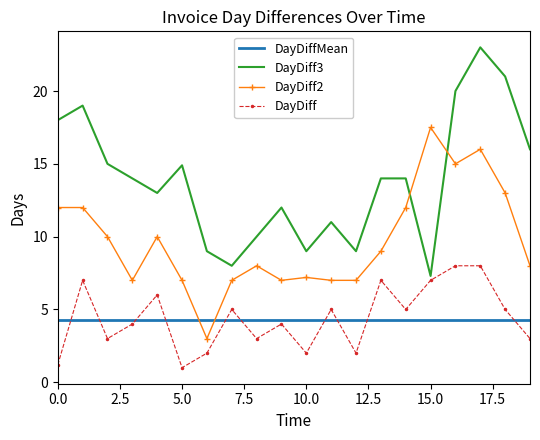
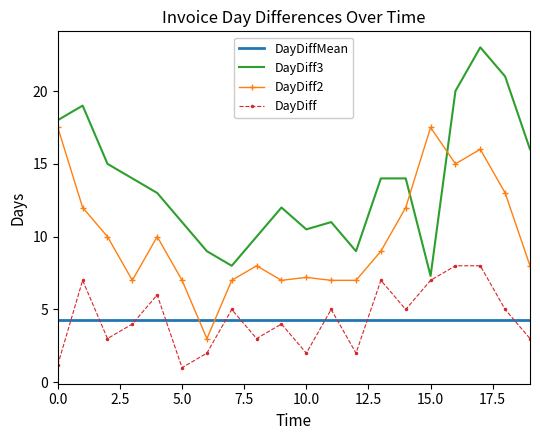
  {
    "DayDiffMean": {
      "0.0": 4.3,
      "5.0": 4.3,
      "10.0": 4.3,
      "15.0": 4.3
    },
    "DayDiff3": {
      "0.0": 18.0,
-     "5.0": 14.9,
-     "10.0": 9.0,
+     "5.0": 11.0,
+     "10.0": 10.5,
      "15.0": 7.3
    },
    "DayDiff2": {
-     "0.0": 12.0,
+     "0.0": 17.5,
      "5.0": 7.0,
      "10.0": 7.2,
      "15.0": 17.5
    },
    "DayDiff": {
      "0.0": 1.2,
      "5.0": 1.0,
      "10.0": 2.0,
      "15.0": 7.0
    }
  }
